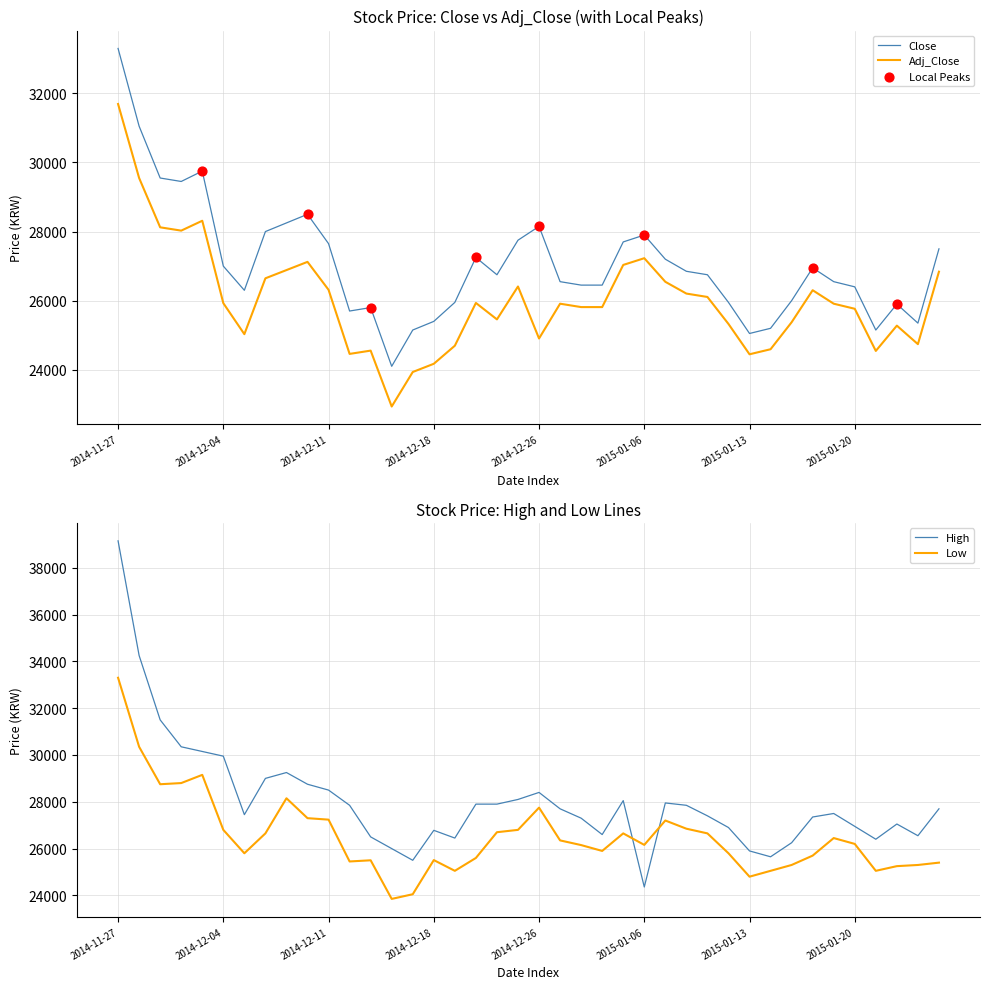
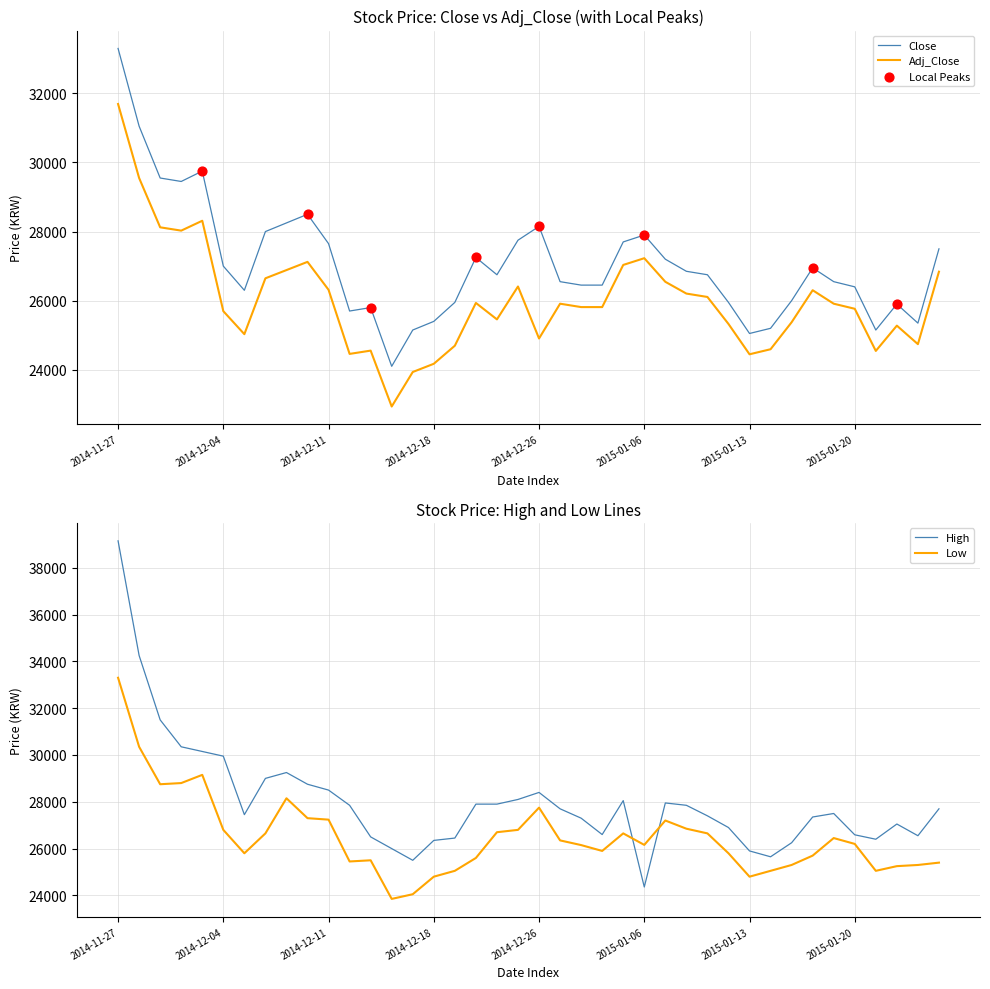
  {
    "Stock Price: Close vs Adj_Close (with Local Peaks)": {
      "Close": {
        "2014-11-27": 33300,
        "2014-12-04": 27000,
        "2014-12-11": 27700,
        "2014-12-18": 25400,
        "2015-01-13": 25100,
        "2015-01-20": 26400
      },
      "Adj_Close": {
        "2014-11-27": 31700,
-       "2014-12-04": 25900,
+       "2014-12-04": 25700,
        "2014-12-11": 26300,
        "2014-12-18": 24200,
        "2014-12-26": 24900,
        "2015-01-06": 27200,
        "2015-01-13": 24400,
        "2015-01-20": 25800
      }
    },
    "Stock Price: High and Low Lines": {
      "High": {
        "2014-11-27": 39200,
        "2014-12-04": 30000,
        "2014-12-11": 28500,
-       "2014-12-18": 26800,
+       "2014-12-18": 26400,
        "2014-12-26": 28400,
        "2015-01-06": 24400,
        "2015-01-13": 25900,
-       "2015-01-20": 27000
+       "2015-01-20": 26600
      },
      "Low": {
        "2014-11-27": 33300,
        "2014-12-04": 26800,
        "2014-12-11": 27200,
-       "2014-12-18": 25500,
+       "2014-12-18": 24800,
        "2014-12-26": 27800,
        "2015-01-06": 26200,
        "2015-01-13": 24800,
        "2015-01-20": 26200
      }
    }
  }
